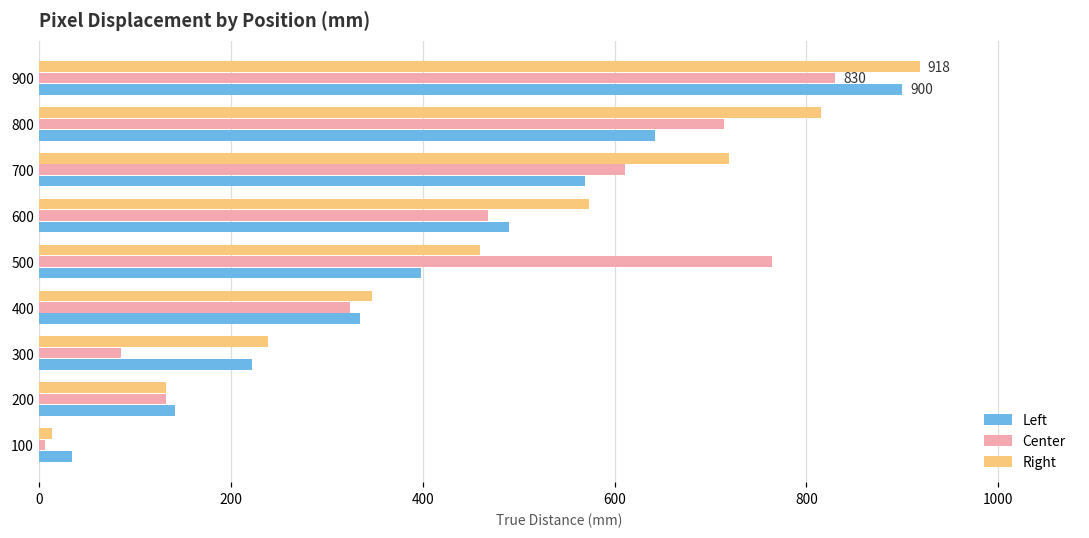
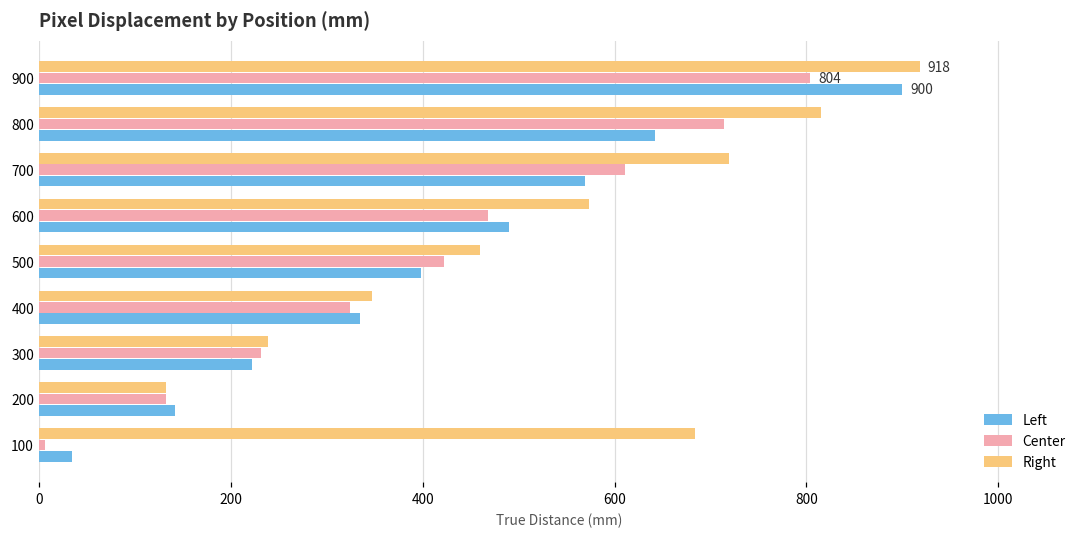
  {
    "Left": {
      "900": 900
    },
    "Center": {
-     "900": 830,
-     "500": 760,
-     "300": 90
+     "900": 804,
+     "500": 420,
+     "300": 230
    },
    "Right": {
      "800": 820,
      "700": 720,
      "600": 570,
      "500": 460,
      "400": 350,
      "300": 240,
      "200": 130,
-     "100": 10
+     "100": 680
    }
  }
